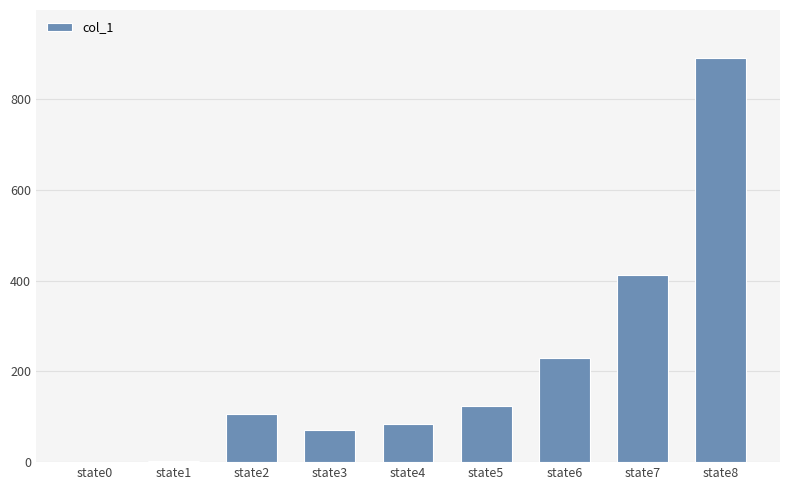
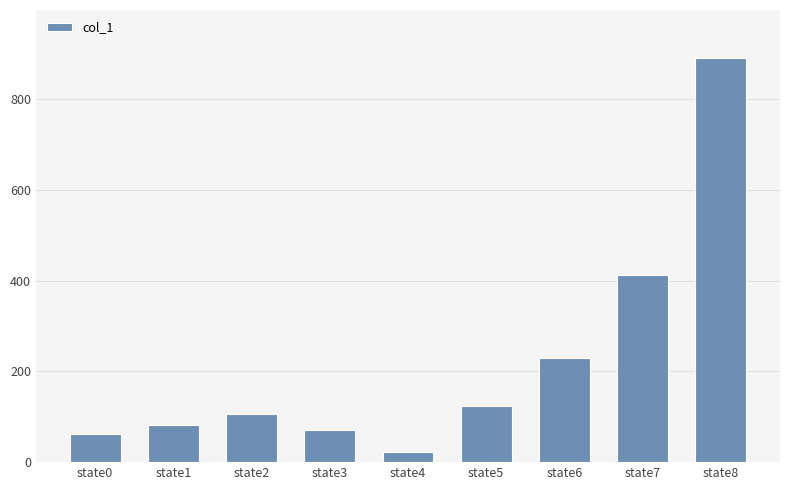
  {
-   "state0": 0,
-   "state1": 0,
+   "state0": 60,
+   "state1": 80,
    "state2": 110,
    "state3": 70,
-   "state4": 90,
+   "state4": 20,
    "state5": 120,
    "state6": 230,
    "state7": 410,
    "state8": 890
  }
